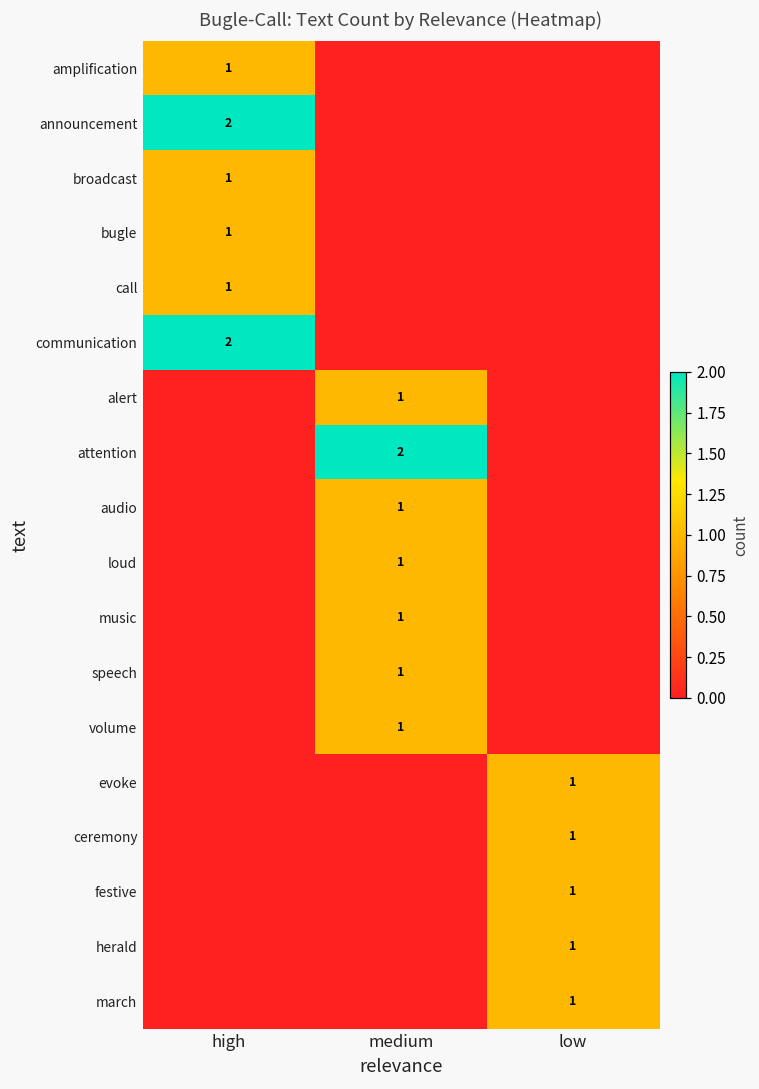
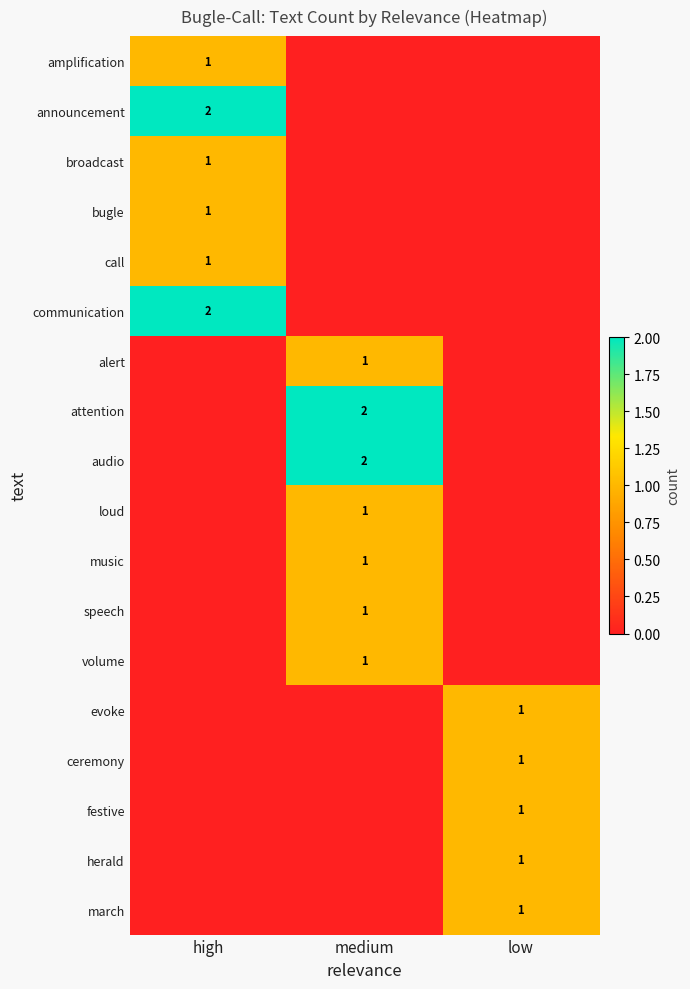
  {
    "amplification": {
      "high": 1
    },
    "announcement": {
      "high": 2
    },
    "broadcast": {
      "high": 1
    },
    "bugle": {
      "high": 1
    },
    "call": {
      "high": 1
    },
    "communication": {
      "high": 2
    },
    "alert": {
      "medium": 1
    },
    "attention": {
      "medium": 2
    },
    "audio": {
-     "medium": 1
+     "medium": 2
    },
    "loud": {
      "medium": 1
    },
    "music": {
      "medium": 1
    },
    "speech": {
      "medium": 1
    },
    "volume": {
      "medium": 1
    },
    "evoke": {
      "low": 1
    },
    "ceremony": {
      "low": 1
    },
    "festive": {
      "low": 1
    },
    "herald": {
      "low": 1
    },
    "march": {
      "low": 1
    }
  }
